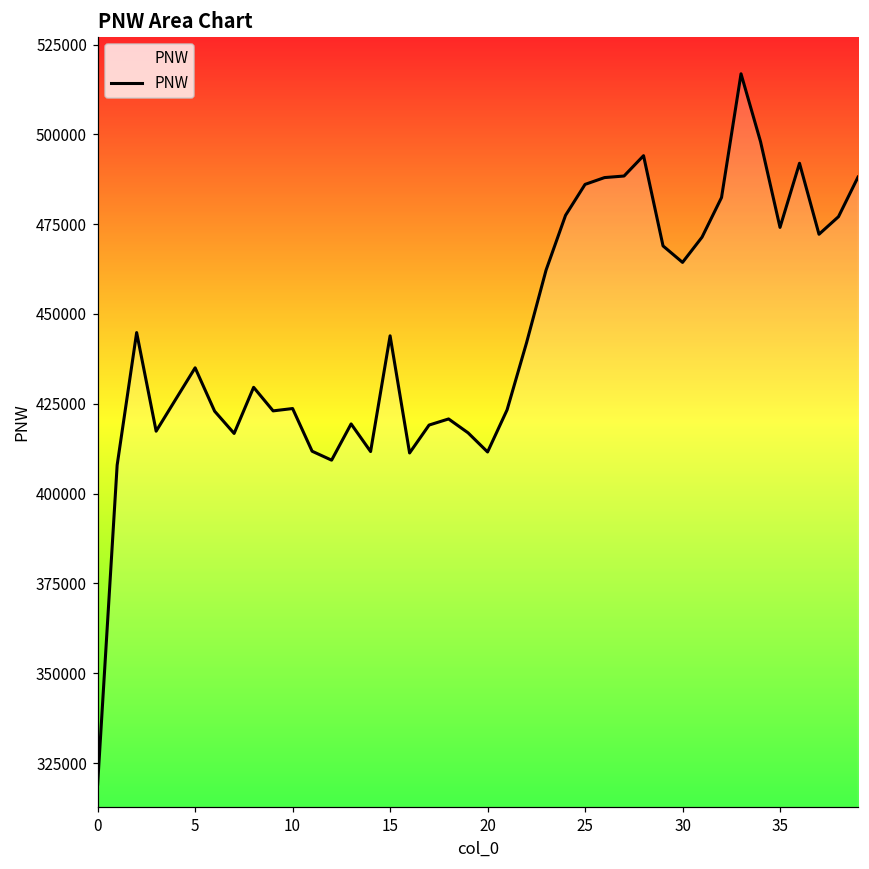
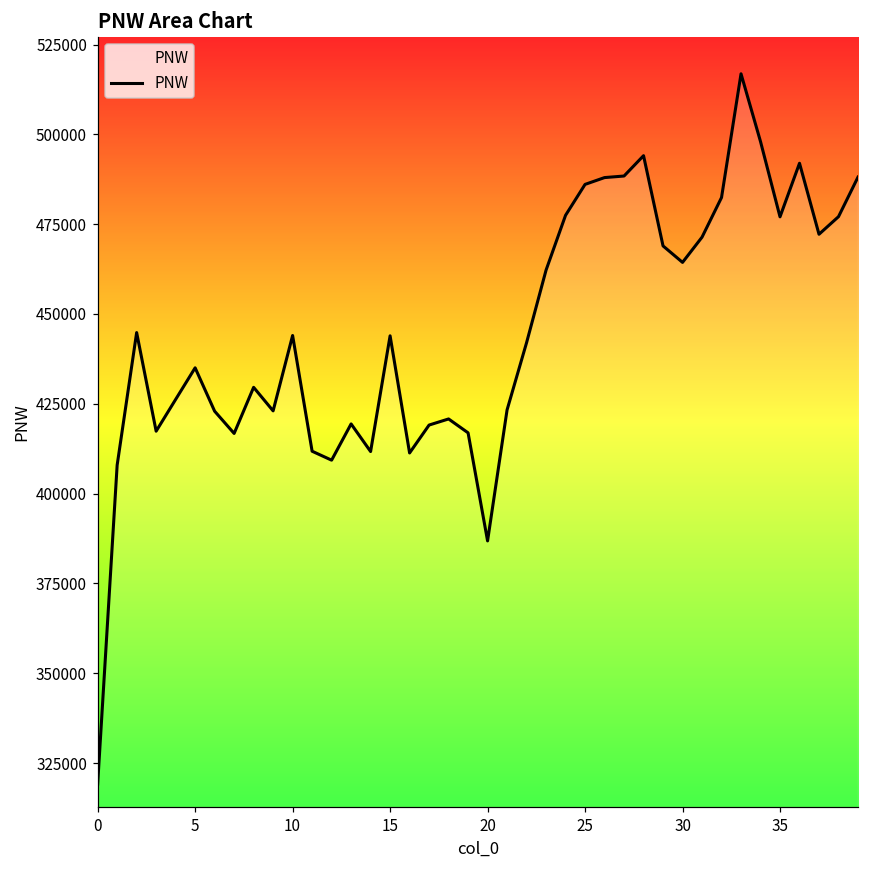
  {
    "0": 319000,
    "5": 435000,
-   "10": 424000,
+   "10": 444000,
    "15": 444000,
-   "20": 412000,
+   "20": 387000,
    "25": 486000,
    "30": 464000,
-   "35": 474000
+   "35": 477000
  }
